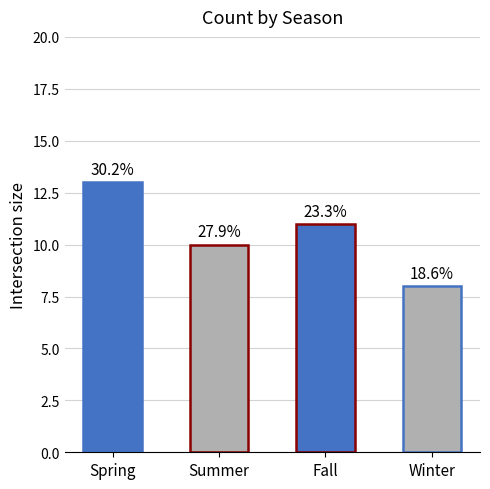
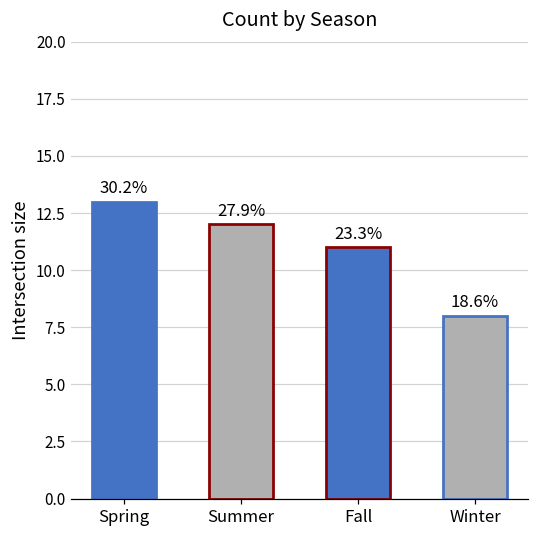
  {
-   "Summer": 10
+   "Summer": 12
  }
